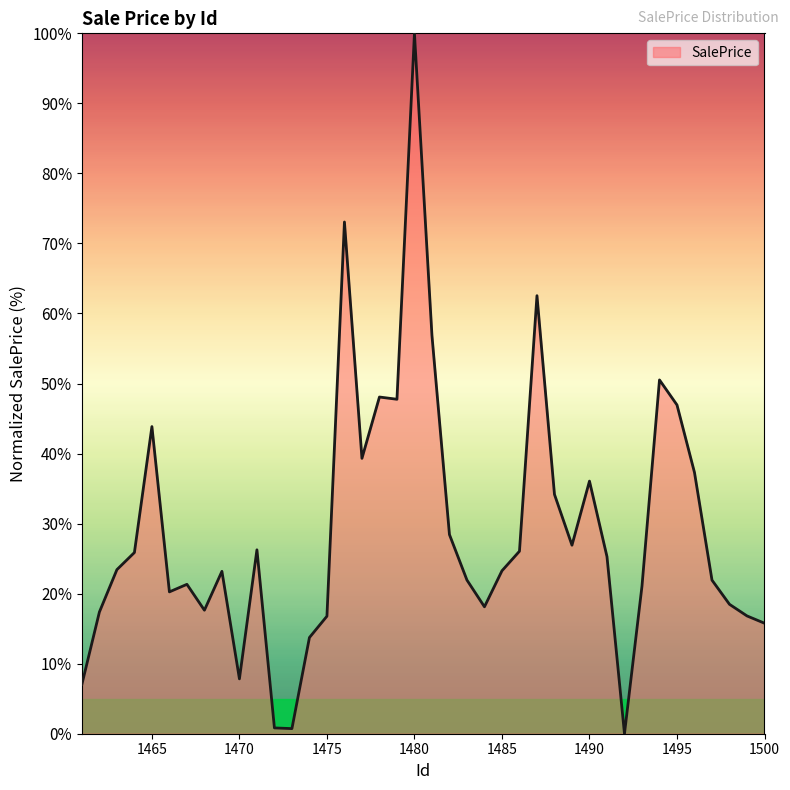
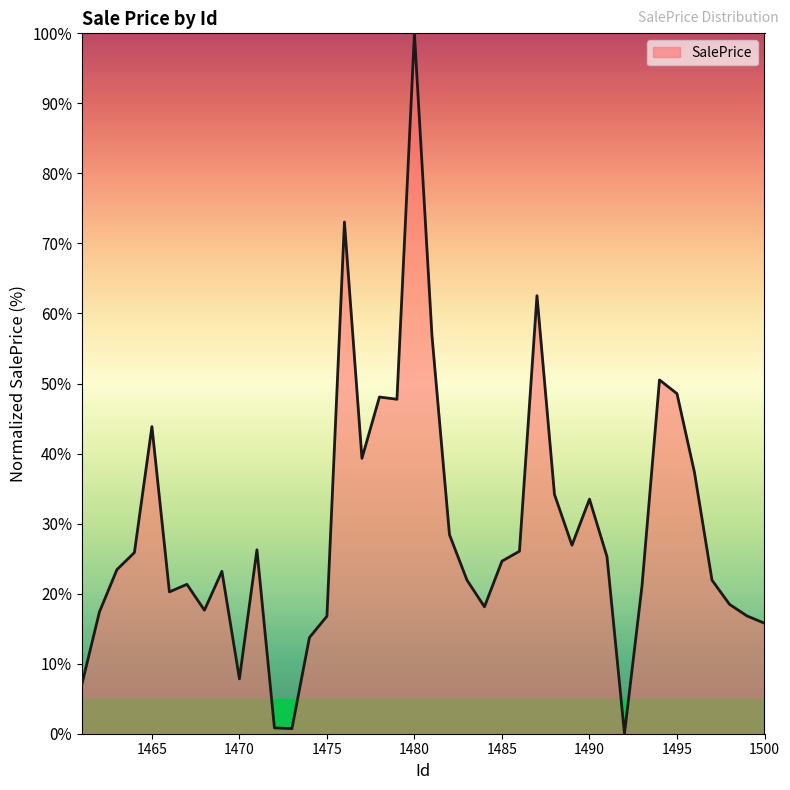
  {
    "1465": "44%",
    "1470": "8%",
    "1475": "17%",
    "1480": "100%",
-   "1485": "23%",
-   "1490": "36%",
-   "1495": "47%",
+   "1485": "25%",
+   "1490": "33%",
+   "1495": "49%",
    "1500": "16%"
  }
